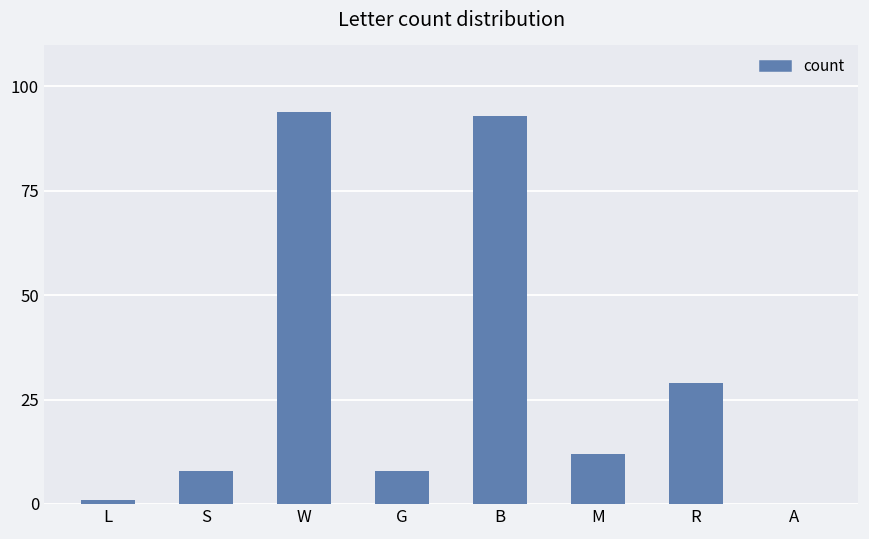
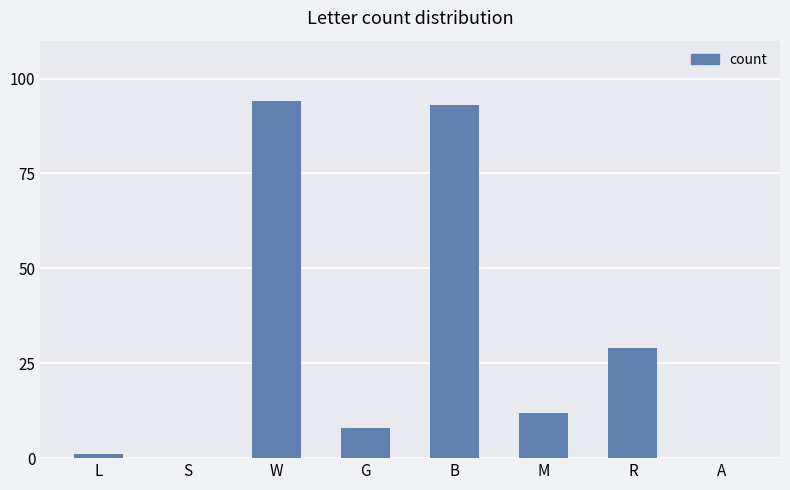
  {
    "L": 1,
-   "S": 8,
+   "S": 0,
    "W": 94,
    "G": 8,
    "B": 93,
    "M": 12,
    "R": 29,
    "A": 0
  }
